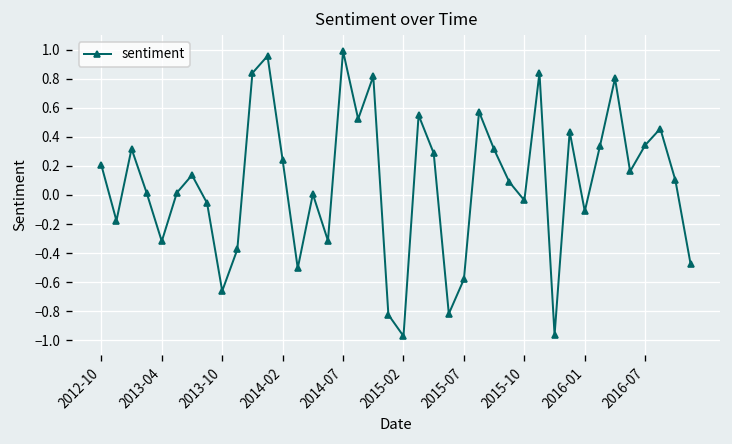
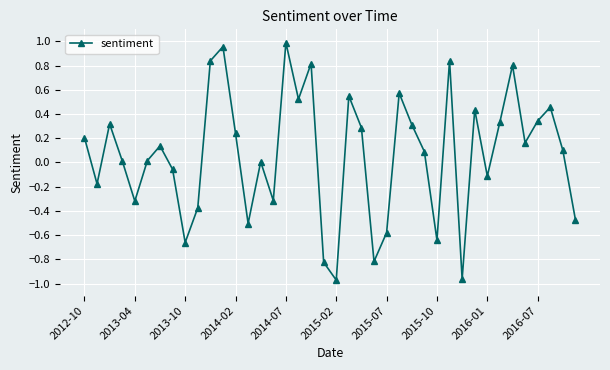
  {
    "2012-10": 0.21,
    "2013-04": -0.32,
    "2013-10": -0.66,
    "2014-02": 0.24,
    "2014-07": 0.99,
    "2015-02": -0.97,
    "2015-07": -0.58,
-   "2015-10": -0.04,
+   "2015-10": -0.64,
    "2016-01": -0.11,
    "2016-07": 0.34
  }
